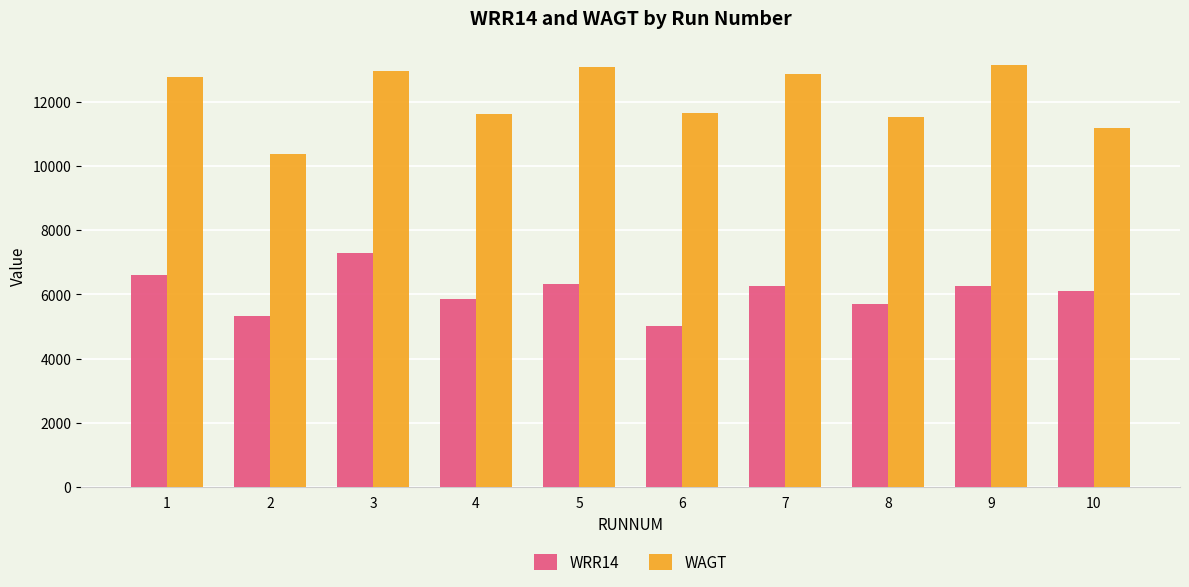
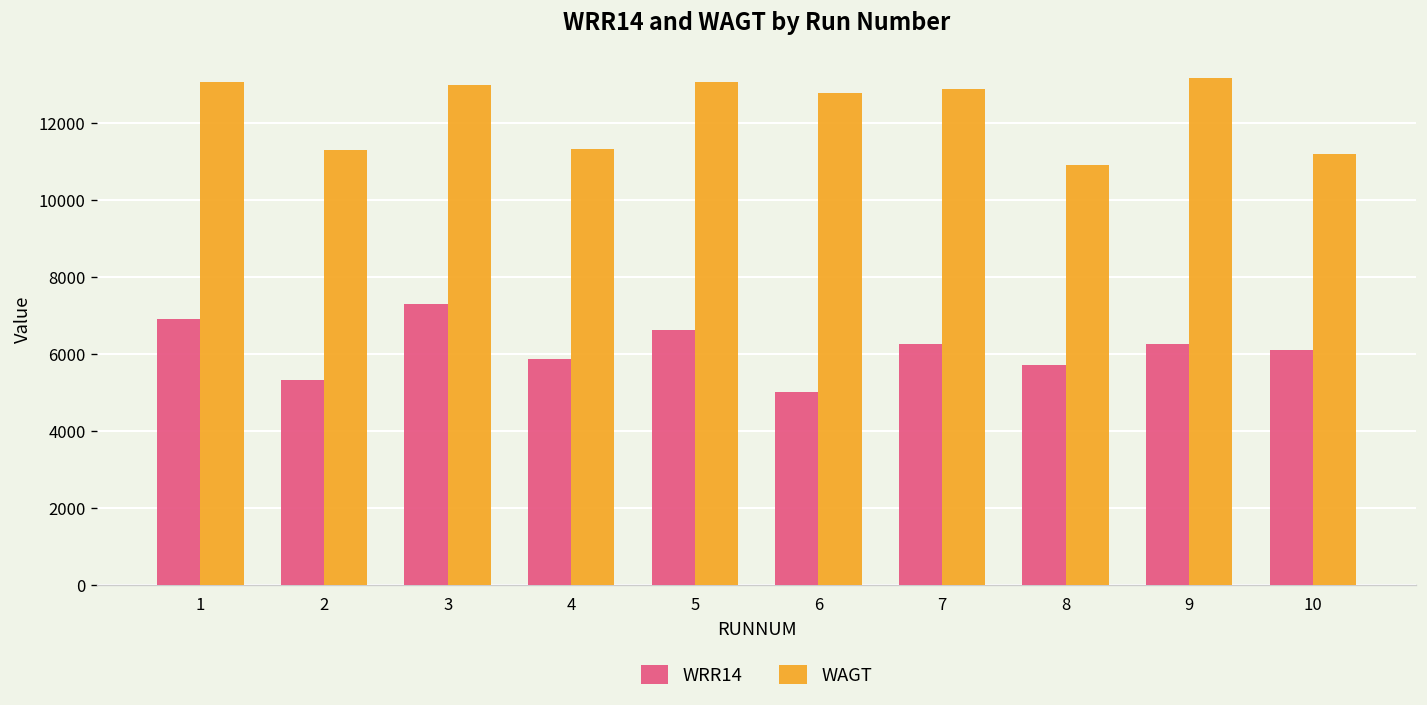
  {
    "WRR14": {
-     "1": 6600,
+     "1": 6900,
      "2": 5300,
      "3": 7300,
      "4": 5900,
-     "5": 6300,
+     "5": 6600,
      "6": 5000,
      "7": 6300,
      "8": 5700,
      "9": 6300,
      "10": 6100
    },
    "WAGT": {
-     "1": 12800,
-     "2": 10400,
+     "1": 13100,
+     "2": 11300,
      "3": 13000,
-     "4": 11600,
+     "4": 11300,
      "5": 13100,
-     "6": 11700,
+     "6": 12800,
      "7": 12900,
-     "8": 11500,
+     "8": 10900,
      "9": 13200,
      "10": 11200
    }
  }
